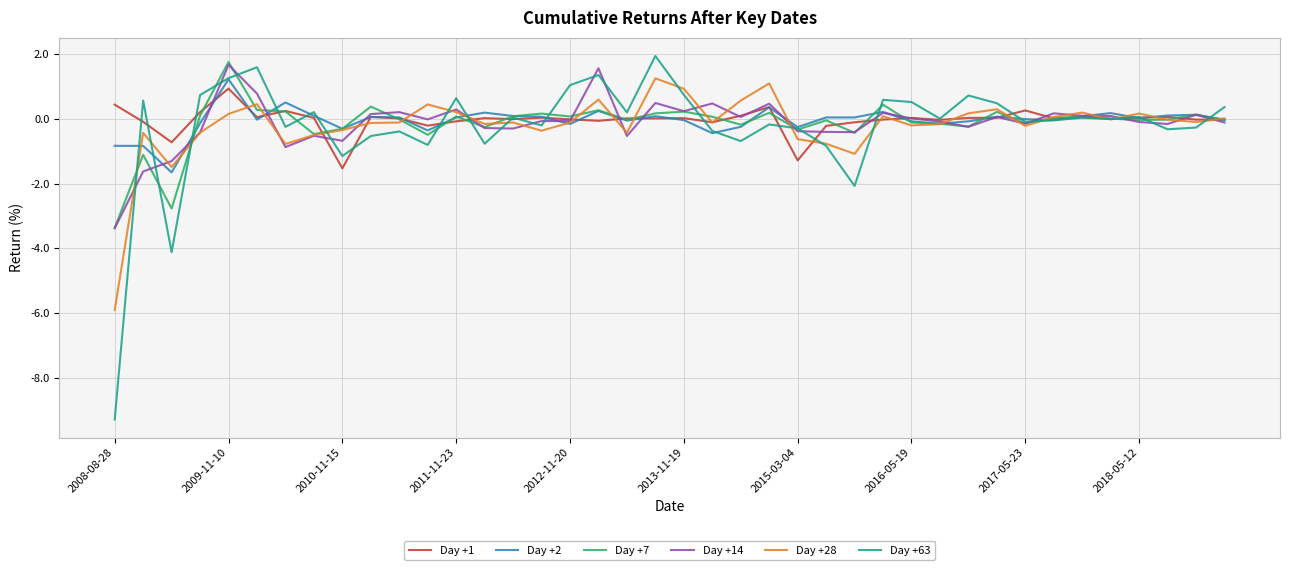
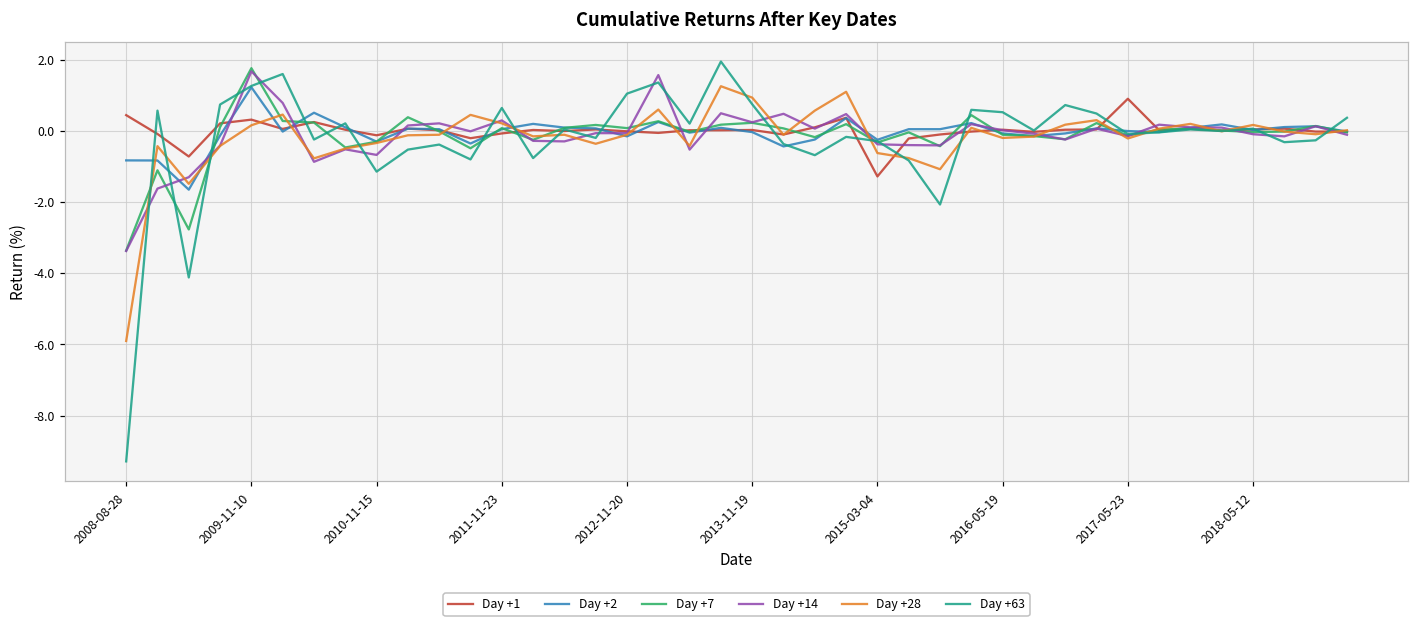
  {
    "Day +1": {
      "2008-08-28": 0.4,
-     "2009-11-10": 0.9,
-     "2010-11-15": -1.5,
+     "2009-11-10": 0.3,
+     "2010-11-15": -0.1,
      "2011-11-23": -0.1,
      "2015-03-04": -1.3,
-     "2017-05-23": 0.3
+     "2017-05-23": 0.9
    },
    "Day +2": {
      "2008-08-28": -0.8,
      "2017-05-23": 0.0
    },
    "Day +14": {
      "2009-11-10": 1.7,
      "2010-11-15": -0.7,
      "2011-11-23": 0.3
    },
    "Day +28": {
      "2008-08-28": -5.9,
      "2009-11-10": 0.2,
      "2011-11-23": 0.2,
      "2013-11-19": 0.9,
      "2015-03-04": -0.6,
      "2016-05-19": -0.2,
      "2018-05-12": 0.2
    }
  }
